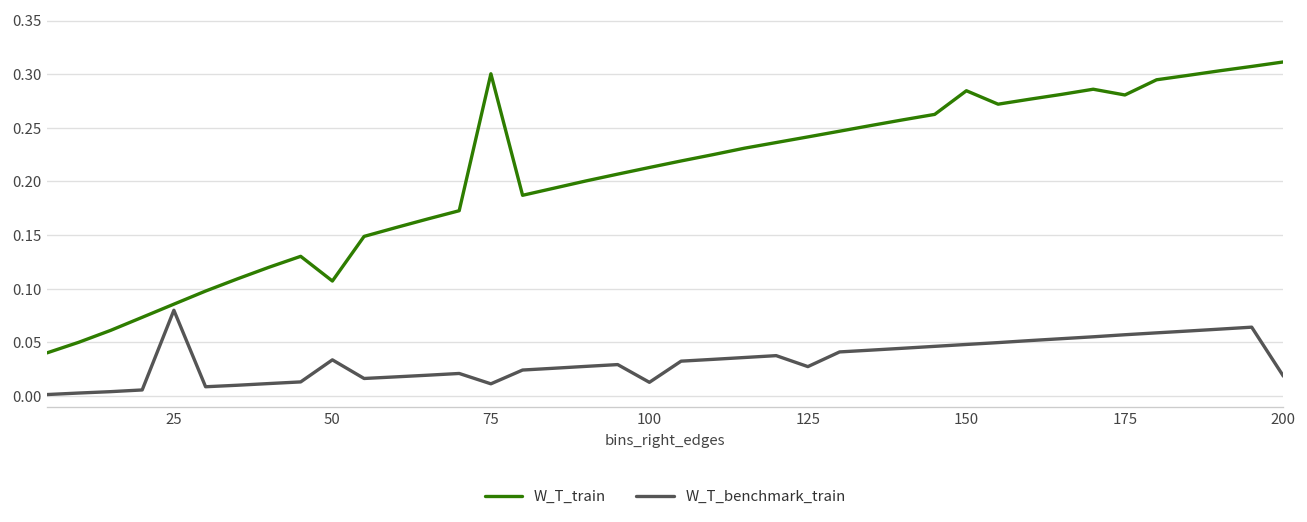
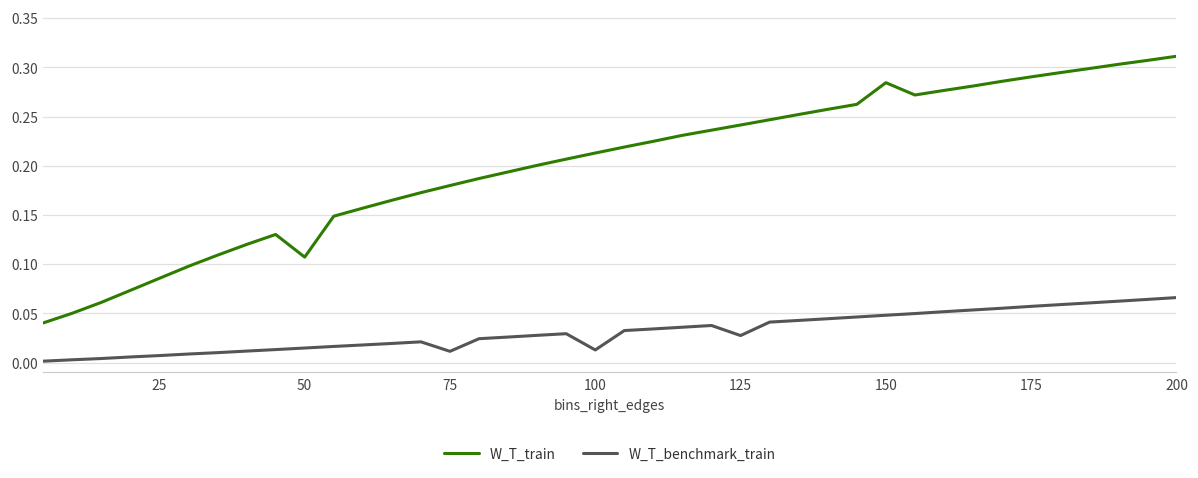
  {
    "W_T_train": {
      "25": 0.09,
      "50": 0.11,
-     "75": 0.30,
+     "75": 0.18,
      "100": 0.21,
      "125": 0.24,
      "150": 0.28,
-     "175": 0.28,
+     "175": 0.29,
      "200": 0.31
    },
    "W_T_benchmark_train": {
-     "25": 0.08,
-     "50": 0.03,
+     "25": 0.01,
+     "50": 0.01,
      "75": 0.01,
      "100": 0.01,
      "125": 0.03,
      "150": 0.05,
      "175": 0.06,
-     "200": 0.02
+     "200": 0.07
    }
  }
